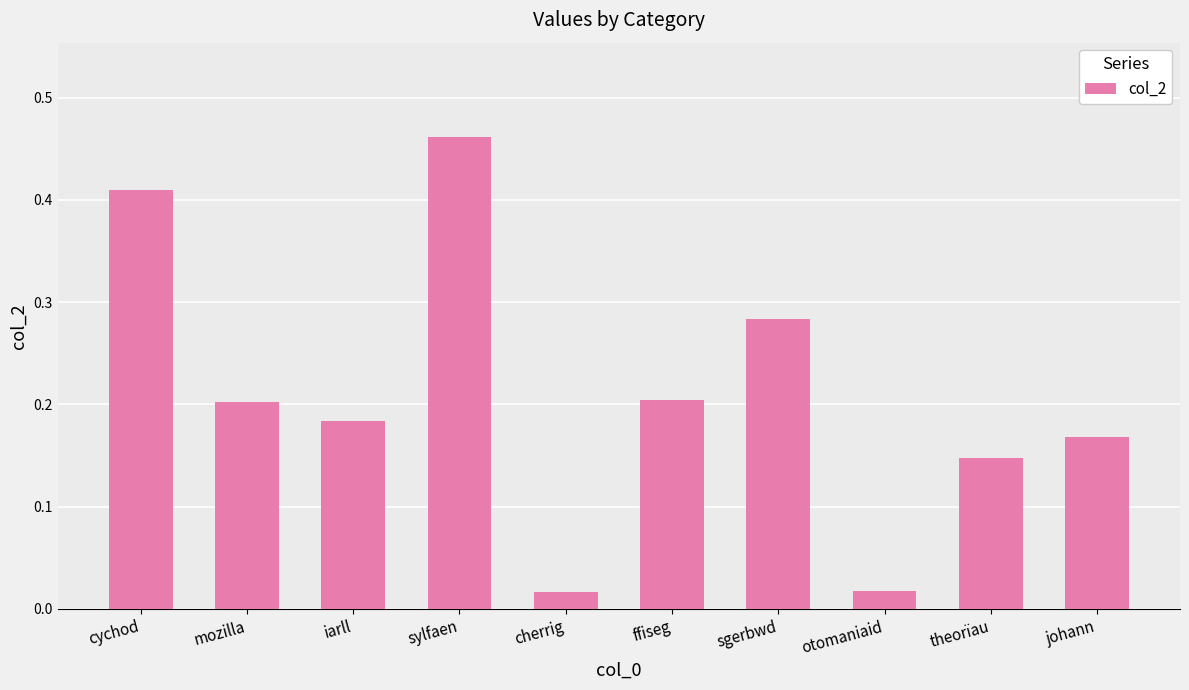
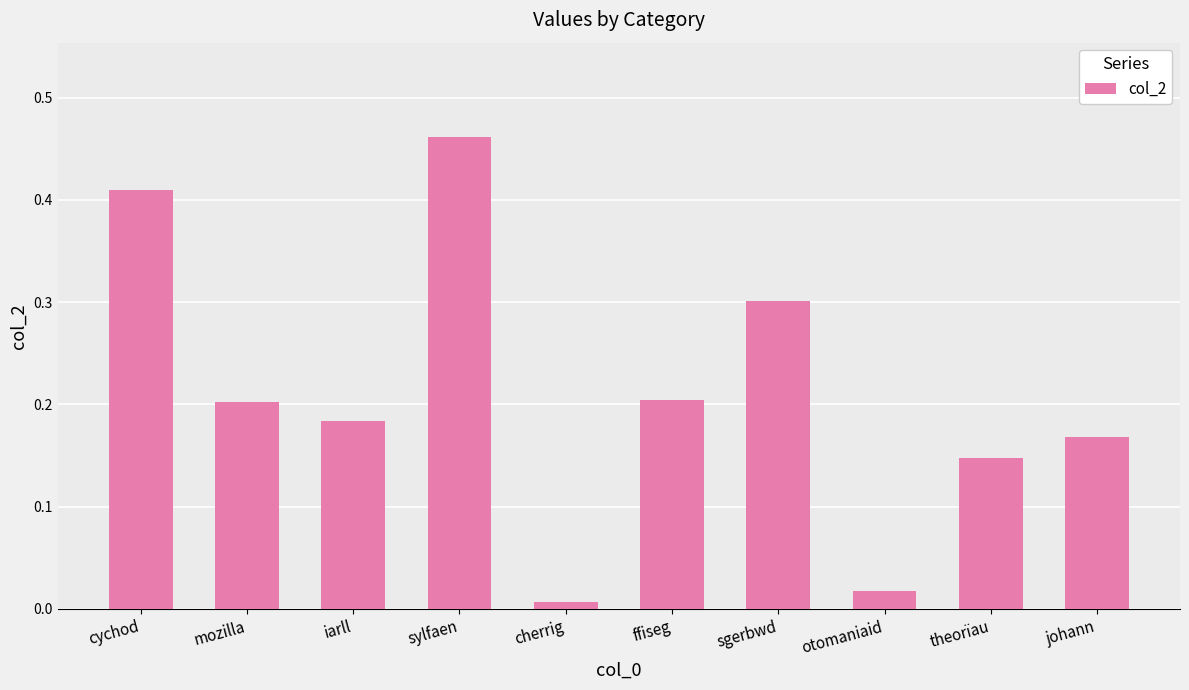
  {
    "cychod": 0.410,
    "mozilla": 0.202,
    "iarll": 0.184,
    "sylfaen": 0.462,
-   "cherrig": 0.017,
+   "cherrig": 0.007,
    "ffiseg": 0.204,
-   "sgerbwd": 0.283,
+   "sgerbwd": 0.301,
    "otomaniaid": 0.018,
    "theorïau": 0.148,
    "johann": 0.168
  }
